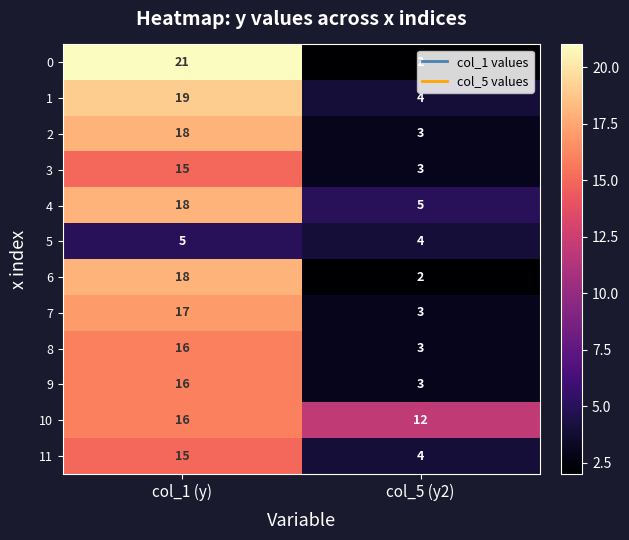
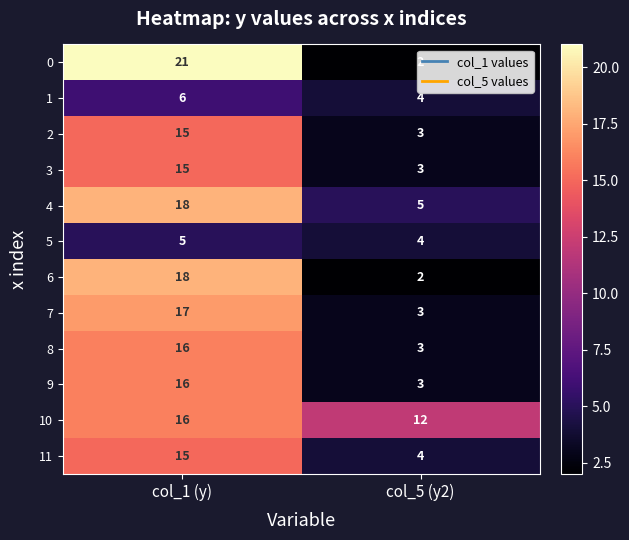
  {
    "0": {
      "col_1 (y)": 21
    },
    "1": {
-     "col_1 (y)": 19
+     "col_1 (y)": 6
    },
    "2": {
-     "col_1 (y)": 18,
+     "col_1 (y)": 15,
      "col_5 (y2)": 3
    },
    "3": {
      "col_1 (y)": 15,
      "col_5 (y2)": 3
    },
    "4": {
      "col_1 (y)": 18,
      "col_5 (y2)": 5
    },
    "5": {
      "col_1 (y)": 5,
      "col_5 (y2)": 4
    },
    "6": {
      "col_1 (y)": 18,
      "col_5 (y2)": 2
    },
    "7": {
      "col_1 (y)": 17,
      "col_5 (y2)": 3
    },
    "8": {
      "col_1 (y)": 16,
      "col_5 (y2)": 3
    },
    "9": {
      "col_1 (y)": 16,
      "col_5 (y2)": 3
    },
    "10": {
      "col_1 (y)": 16,
      "col_5 (y2)": 12
    },
    "11": {
      "col_1 (y)": 15,
      "col_5 (y2)": 4
    }
  }
